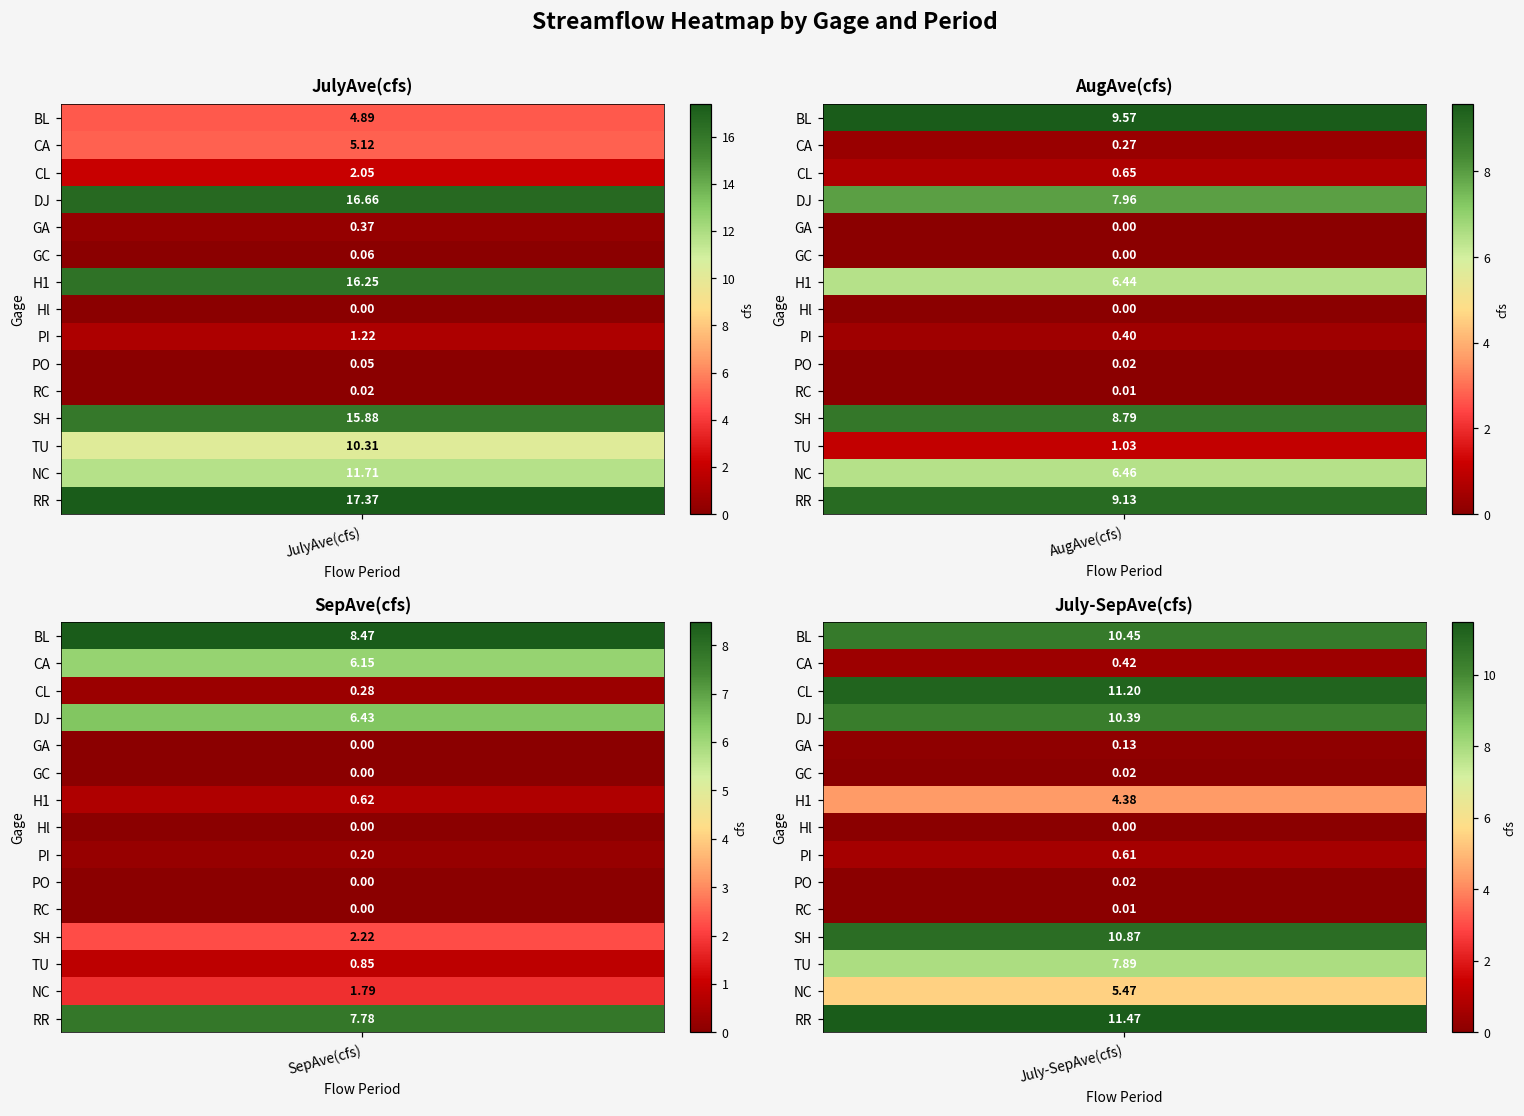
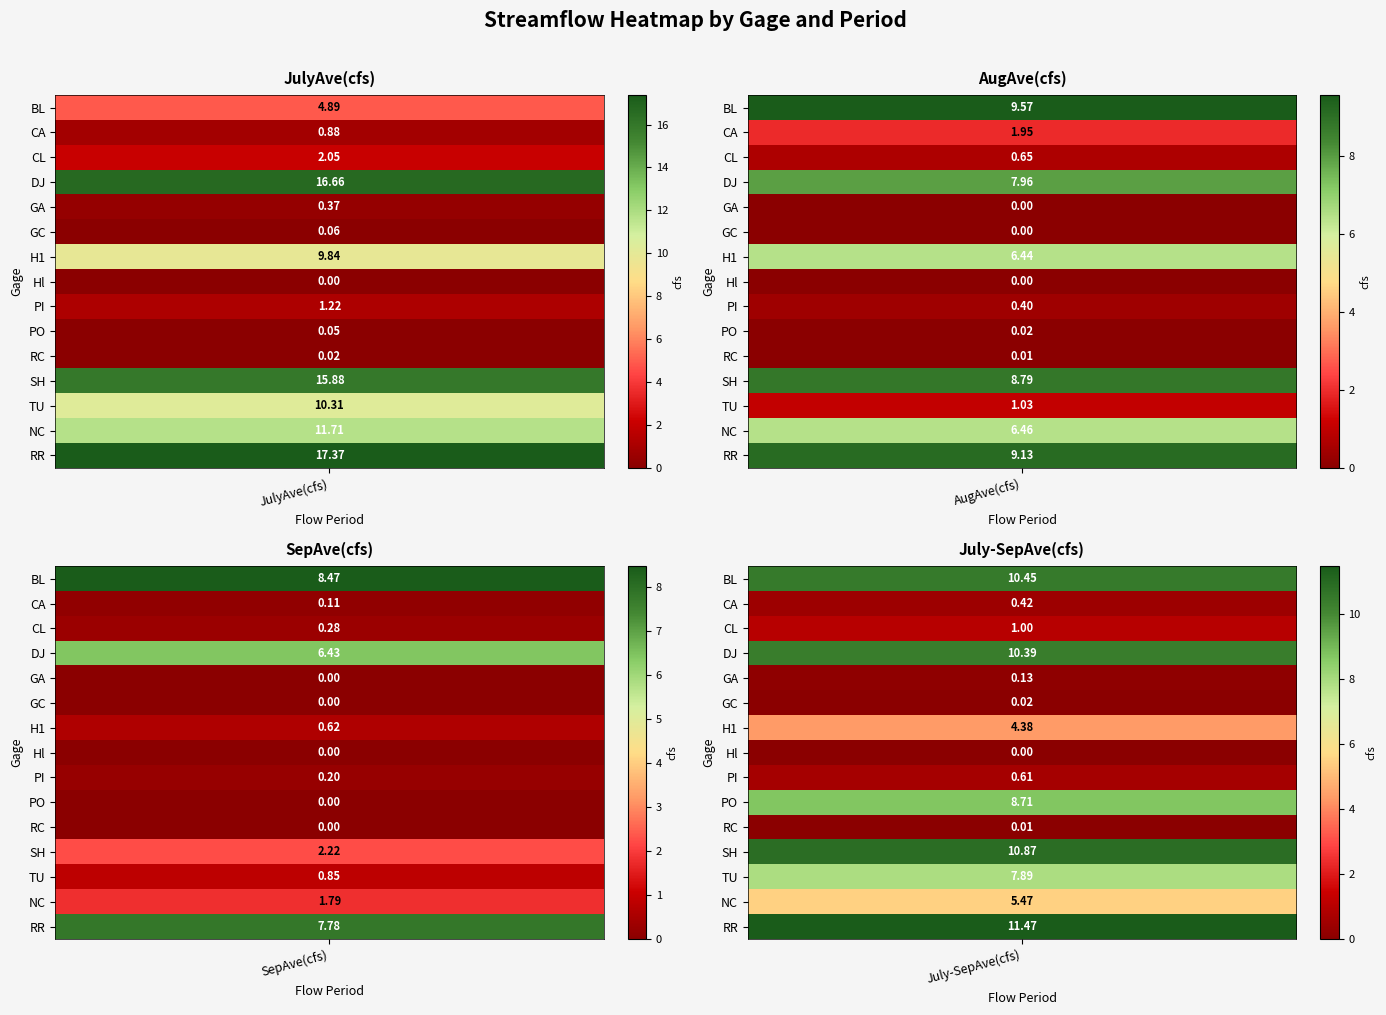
  {
    "JulyAve(cfs)": {
      "BL": {
        "JulyAve(cfs)": 4.89
      },
      "CA": {
-       "JulyAve(cfs)": 5.12
+       "JulyAve(cfs)": 0.88
      },
      "CL": {
        "JulyAve(cfs)": 2.05
      },
      "DJ": {
        "JulyAve(cfs)": 16.66
      },
      "GA": {
        "JulyAve(cfs)": 0.37
      },
      "GC": {
        "JulyAve(cfs)": 0.06
      },
      "H1": {
-       "JulyAve(cfs)": 16.25
+       "JulyAve(cfs)": 9.84
      },
      "Hl": {
        "JulyAve(cfs)": 0.00
      },
      "PI": {
        "JulyAve(cfs)": 1.22
      },
      "PO": {
        "JulyAve(cfs)": 0.05
      },
      "RC": {
        "JulyAve(cfs)": 0.02
      },
      "SH": {
        "JulyAve(cfs)": 15.88
      },
      "TU": {
        "JulyAve(cfs)": 10.31
      },
      "NC": {
        "JulyAve(cfs)": 11.71
      },
      "RR": {
        "JulyAve(cfs)": 17.37
      }
    },
    "AugAve(cfs)": {
      "BL": {
        "AugAve(cfs)": 9.57
      },
      "CA": {
-       "AugAve(cfs)": 0.27
+       "AugAve(cfs)": 1.95
      },
      "CL": {
        "AugAve(cfs)": 0.65
      },
      "DJ": {
        "AugAve(cfs)": 7.96
      },
      "GA": {
        "AugAve(cfs)": 0.00
      },
      "GC": {
        "AugAve(cfs)": 0.00
      },
      "H1": {
        "AugAve(cfs)": 6.44
      },
      "Hl": {
        "AugAve(cfs)": 0.00
      },
      "PI": {
        "AugAve(cfs)": 0.40
      },
      "PO": {
        "AugAve(cfs)": 0.02
      },
      "RC": {
        "AugAve(cfs)": 0.01
      },
      "SH": {
        "AugAve(cfs)": 8.79
      },
      "TU": {
        "AugAve(cfs)": 1.03
      },
      "NC": {
        "AugAve(cfs)": 6.46
      },
      "RR": {
        "AugAve(cfs)": 9.13
      }
    },
    "SepAve(cfs)": {
      "BL": {
        "SepAve(cfs)": 8.47
      },
      "CA": {
-       "SepAve(cfs)": 6.15
+       "SepAve(cfs)": 0.11
      },
      "CL": {
        "SepAve(cfs)": 0.28
      },
      "DJ": {
        "SepAve(cfs)": 6.43
      },
      "GA": {
        "SepAve(cfs)": 0.00
      },
      "GC": {
        "SepAve(cfs)": 0.00
      },
      "H1": {
        "SepAve(cfs)": 0.62
      },
      "Hl": {
        "SepAve(cfs)": 0.00
      },
      "PI": {
        "SepAve(cfs)": 0.20
      },
      "PO": {
        "SepAve(cfs)": 0.00
      },
      "RC": {
        "SepAve(cfs)": 0.00
      },
      "SH": {
        "SepAve(cfs)": 2.22
      },
      "TU": {
        "SepAve(cfs)": 0.85
      },
      "NC": {
        "SepAve(cfs)": 1.79
      },
      "RR": {
        "SepAve(cfs)": 7.78
      }
    },
    "July-SepAve(cfs)": {
      "BL": {
        "July-SepAve(cfs)": 10.45
      },
      "CA": {
        "July-SepAve(cfs)": 0.42
      },
      "CL": {
-       "July-SepAve(cfs)": 11.20
+       "July-SepAve(cfs)": 1.00
      },
      "DJ": {
        "July-SepAve(cfs)": 10.39
      },
      "GA": {
        "July-SepAve(cfs)": 0.13
      },
      "GC": {
        "July-SepAve(cfs)": 0.02
      },
      "H1": {
        "July-SepAve(cfs)": 4.38
      },
      "Hl": {
        "July-SepAve(cfs)": 0.00
      },
      "PI": {
        "July-SepAve(cfs)": 0.61
      },
      "PO": {
-       "July-SepAve(cfs)": 0.02
+       "July-SepAve(cfs)": 8.71
      },
      "RC": {
        "July-SepAve(cfs)": 0.01
      },
      "SH": {
        "July-SepAve(cfs)": 10.87
      },
      "TU": {
        "July-SepAve(cfs)": 7.89
      },
      "NC": {
        "July-SepAve(cfs)": 5.47
      },
      "RR": {
        "July-SepAve(cfs)": 11.47
      }
    }
  }
